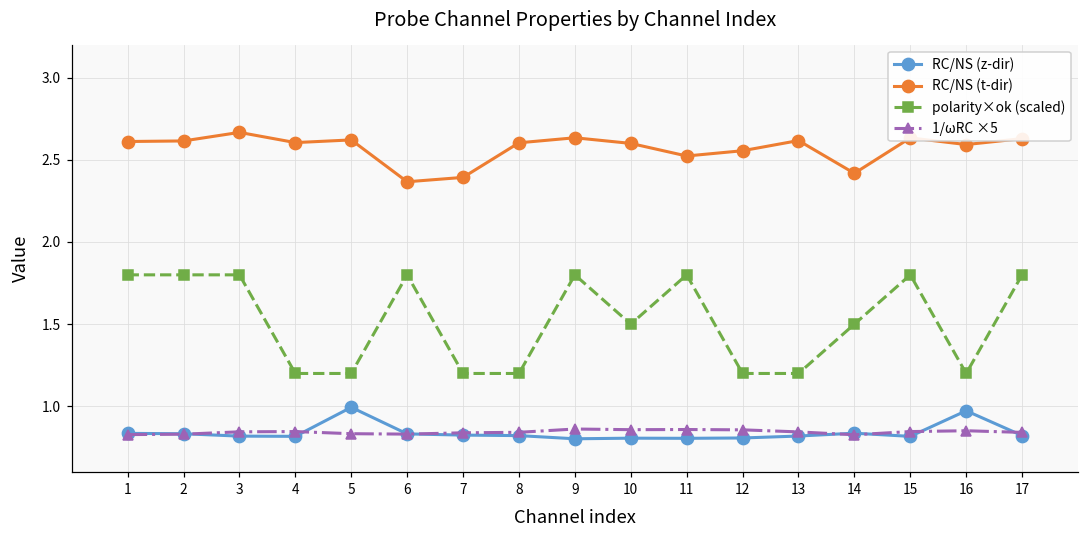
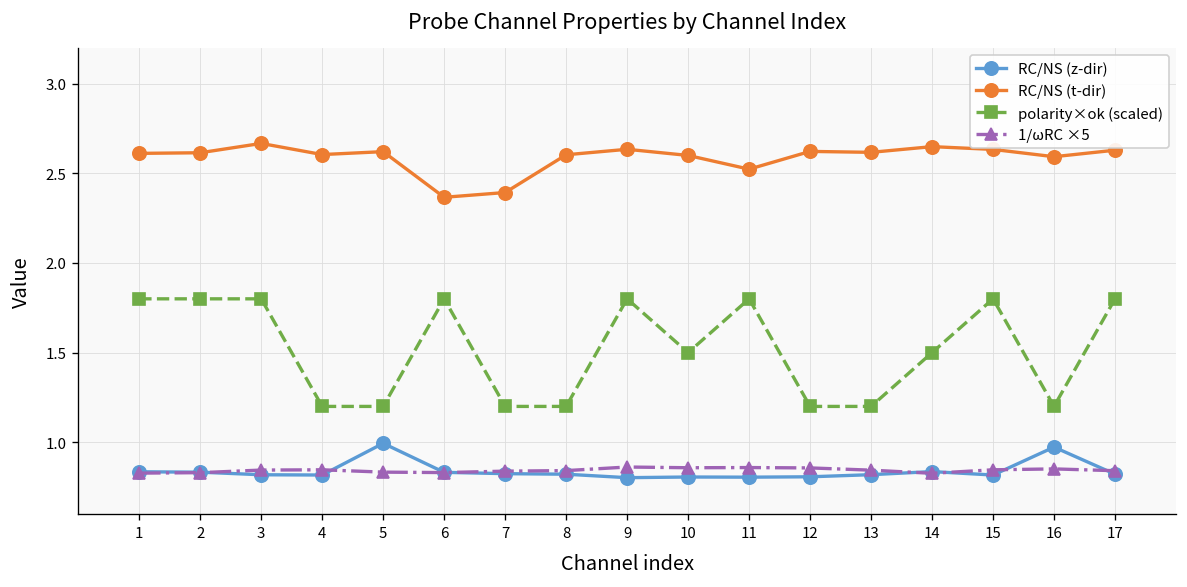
  {
    "RC/NS (z-dir)": {
      "3": 0.82,
      "4": 0.82,
      "5": 0.99,
      "8": 0.82,
      "9": 0.80,
      "10": 0.81,
      "11": 0.81,
      "12": 0.81,
      "13": 0.82,
      "15": 0.82,
      "16": 0.97,
      "17": 0.82
    },
    "RC/NS (t-dir)": {
      "1": 2.61,
      "2": 2.61,
      "3": 2.67,
      "4": 2.60,
      "5": 2.62,
      "6": 2.37,
      "7": 2.39,
      "8": 2.60,
      "9": 2.63,
      "10": 2.60,
      "11": 2.52,
-     "12": 2.56,
+     "12": 2.62,
      "13": 2.62,
-     "14": 2.42,
+     "14": 2.65,
      "16": 2.59
    },
    "polarity×ok (scaled)": {
      "1": 1.80,
      "2": 1.80,
      "3": 1.80,
      "4": 1.20,
      "5": 1.20,
      "6": 1.80,
      "7": 1.20,
      "8": 1.20,
      "9": 1.80,
      "10": 1.50,
      "11": 1.80,
      "12": 1.20,
      "13": 1.20,
      "14": 1.50,
      "15": 1.80,
      "16": 1.20,
      "17": 1.80
    },
    "1/ωRC ×5": {
      "3": 0.85,
      "4": 0.85,
      "5": 0.83,
      "8": 0.84,
      "9": 0.86,
      "10": 0.86,
      "11": 0.86,
      "12": 0.86,
      "13": 0.84,
      "15": 0.85,
      "16": 0.85,
      "17": 0.84
    }
  }
